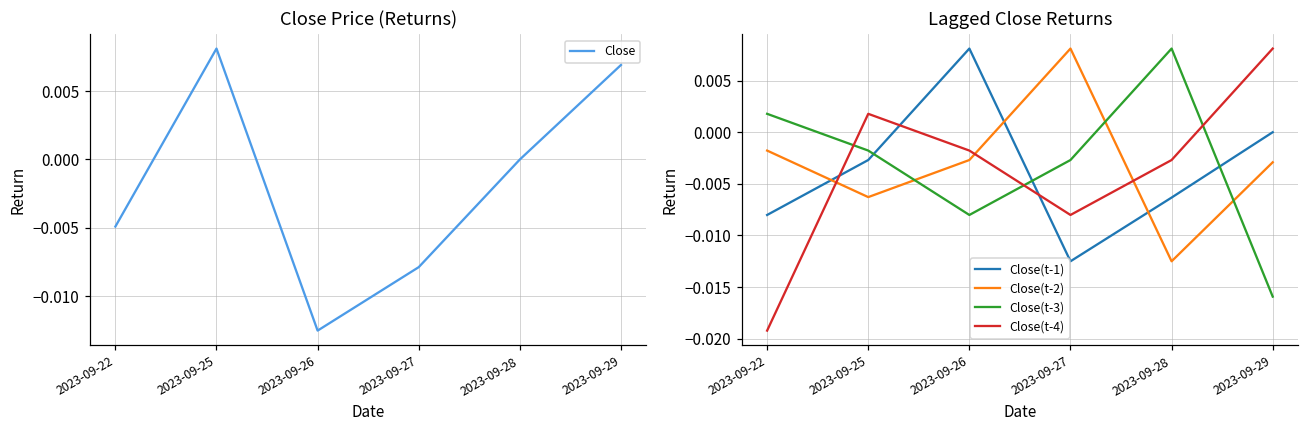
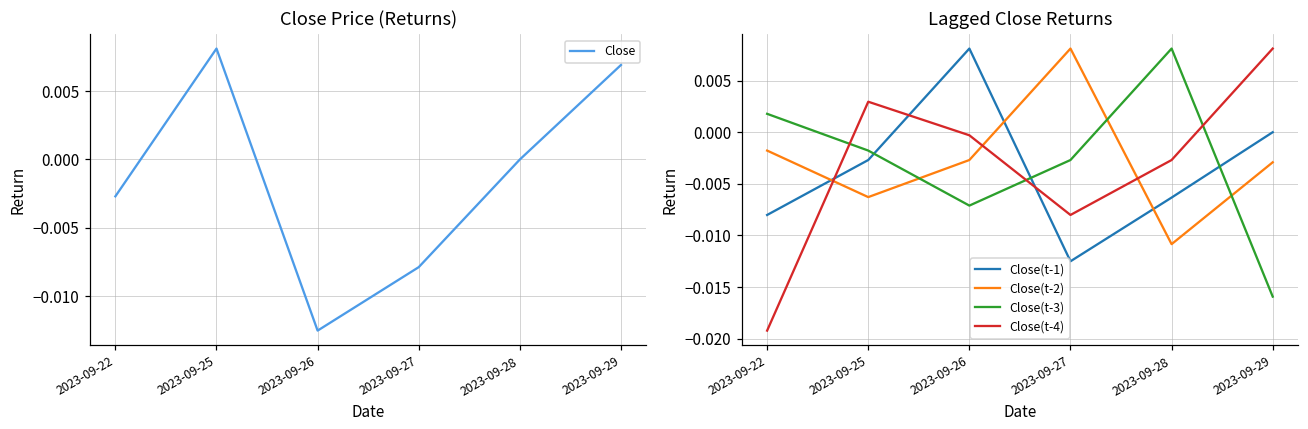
  {
    "Close Price (Returns)": {
-     "2023-09-22": -0.0049,
+     "2023-09-22": -0.0027,
      "2023-09-25": 0.0081,
      "2023-09-26": -0.0125,
      "2023-09-27": -0.0079,
      "2023-09-28": 0.0000,
      "2023-09-29": 0.0069
    },
    "Lagged Close Returns": {
      "Close(t-1)": {
        "2023-09-22": -0.008,
        "2023-09-25": -0.003,
        "2023-09-26": 0.008,
        "2023-09-27": -0.012,
        "2023-09-28": -0.006,
        "2023-09-29": 0.000
      },
      "Close(t-2)": {
        "2023-09-22": -0.002,
        "2023-09-25": -0.006,
        "2023-09-26": -0.003,
        "2023-09-27": 0.008,
-       "2023-09-28": -0.012,
+       "2023-09-28": -0.011,
        "2023-09-29": -0.003
      },
      "Close(t-3)": {
        "2023-09-22": 0.002,
        "2023-09-25": -0.002,
-       "2023-09-26": -0.008,
+       "2023-09-26": -0.007,
        "2023-09-27": -0.003,
        "2023-09-28": 0.008,
        "2023-09-29": -0.016
      },
      "Close(t-4)": {
        "2023-09-22": -0.019,
-       "2023-09-25": 0.002,
-       "2023-09-26": -0.002,
+       "2023-09-25": 0.003,
+       "2023-09-26": 0.000,
        "2023-09-27": -0.008,
        "2023-09-28": -0.003,
        "2023-09-29": 0.008
      }
    }
  }
